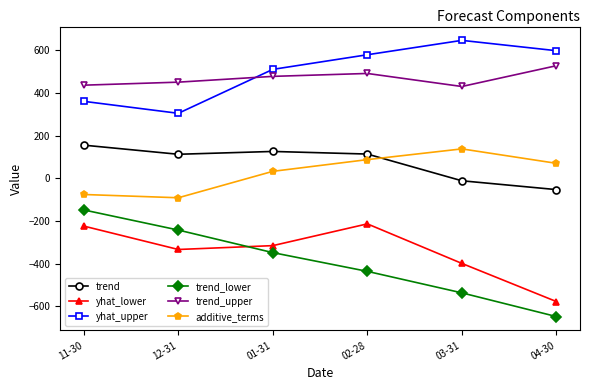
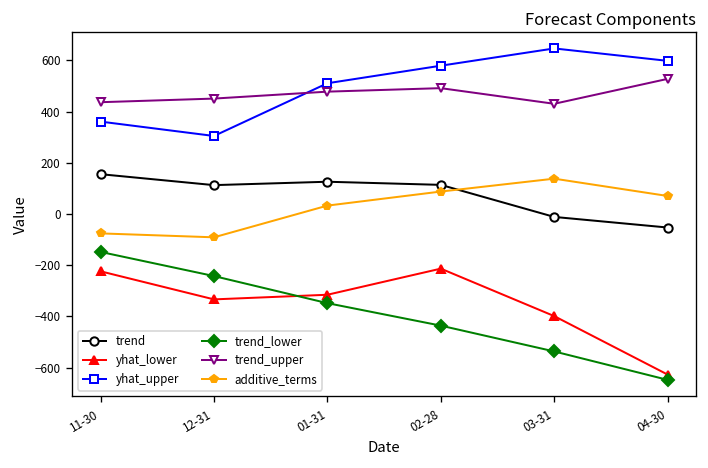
  {
    "trend": {
      "11-30": 160,
      "12-31": 110,
      "01-31": 130,
      "02-28": 110,
      "03-31": -10,
      "04-30": -50
    },
    "yhat_lower": {
      "11-30": -220,
      "12-31": -330,
      "01-31": -320,
      "02-28": -210,
      "03-31": -400,
-     "04-30": -580
+     "04-30": -630
    },
    "yhat_upper": {
      "11-30": 360,
      "12-31": 300,
      "01-31": 510,
      "02-28": 580,
      "03-31": 650,
      "04-30": 600
    },
    "trend_lower": {
      "11-30": -150,
      "12-31": -240,
      "01-31": -350,
      "02-28": -440,
      "03-31": -540,
      "04-30": -650
    },
    "trend_upper": {
      "11-30": 440,
      "12-31": 450,
      "01-31": 480,
      "02-28": 490,
      "03-31": 430,
      "04-30": 530
    },
    "additive_terms": {
      "11-30": -80,
      "12-31": -90,
      "01-31": 30,
      "02-28": 90,
      "03-31": 140,
      "04-30": 70
    }
  }
